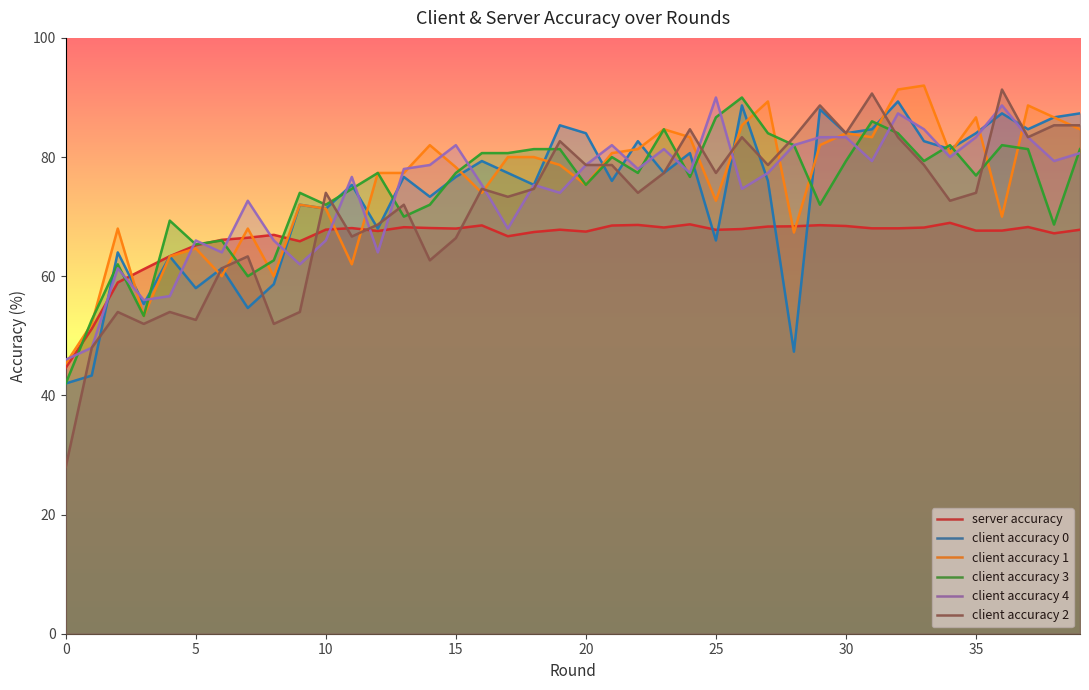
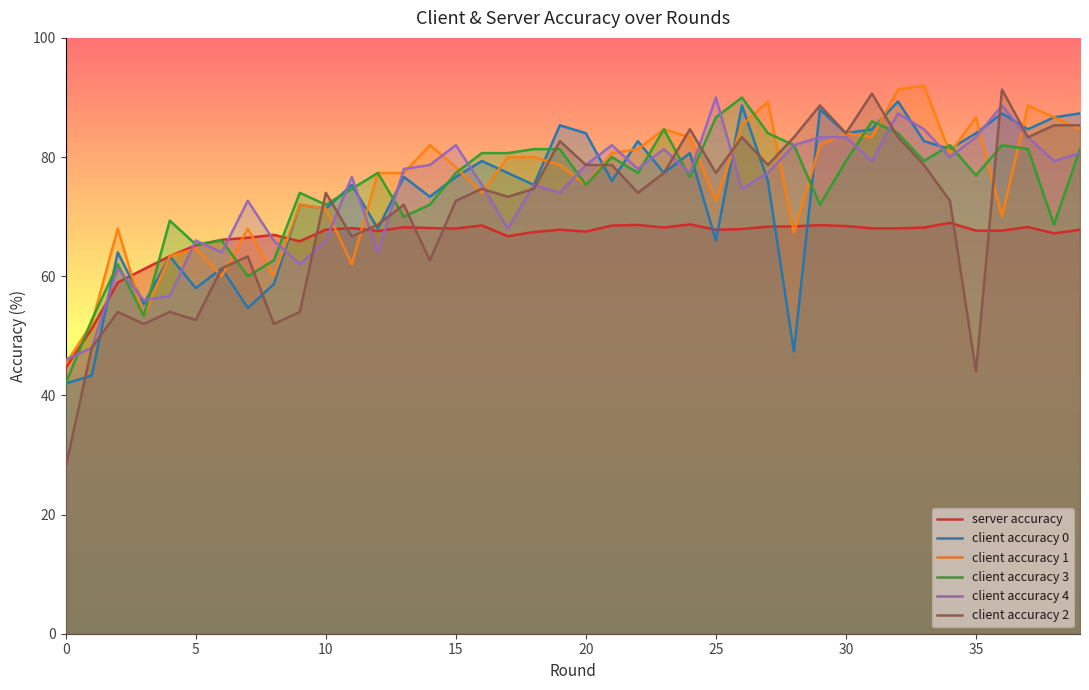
  {
    "server accuracy": {
      "0": 45,
      "10": 68,
      "15": 68,
      "20": 67,
      "25": 68,
      "30": 68,
      "35": 68
    },
    "client accuracy 0": {
      "5": 58,
      "15": 77,
      "20": 84,
      "25": 66,
      "35": 84
    },
    "client accuracy 1": {
      "0": 45,
      "5": 65,
      "15": 78,
      "25": 73,
      "35": 87
    },
    "client accuracy 3": {
      "10": 72,
      "15": 77,
      "25": 87,
      "30": 79,
      "35": 77
    },
    "client accuracy 4": {
      "0": 46,
      "5": 66,
      "10": 66,
      "15": 82,
      "25": 90,
      "30": 83,
      "35": 83
    },
    "client accuracy 2": {
      "0": 28,
      "5": 53,
      "10": 74,
-     "15": 66,
+     "15": 73,
      "25": 77,
-     "35": 74
+     "35": 44
    }
  }
